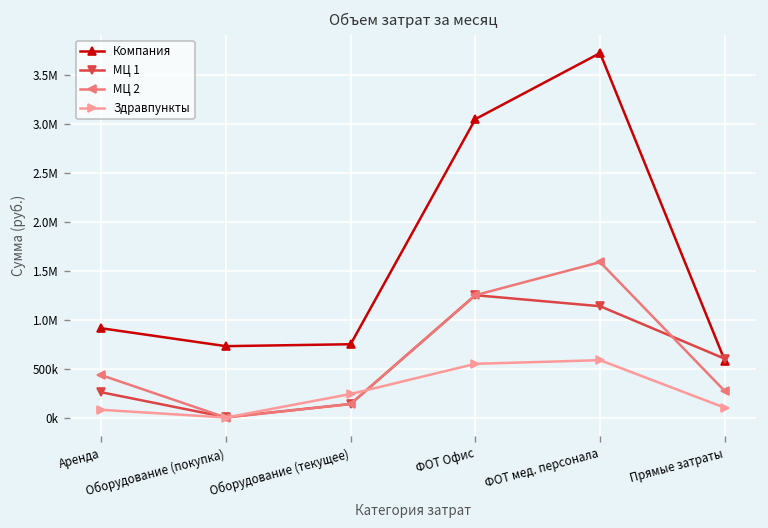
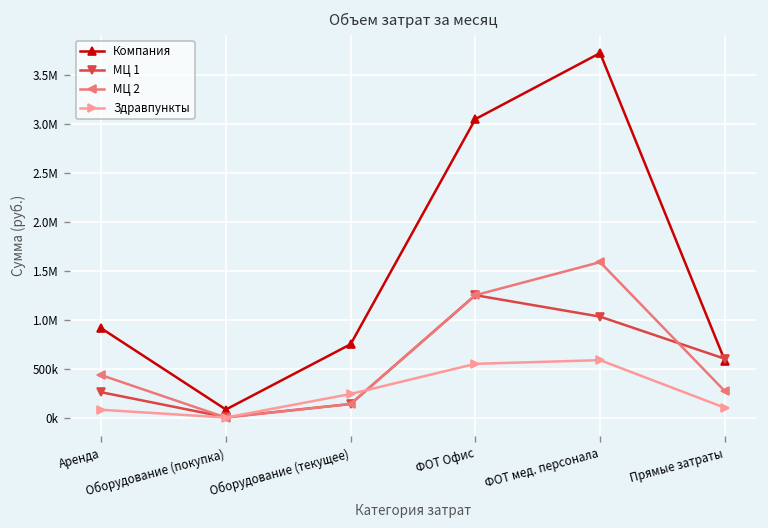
  {
    "Компания": {
      "Аренда": 900000,
-     "Оборудование (покупка)": 700000,
+     "Оборудование (покупка)": 100000,
      "Оборудование (текущее)": 700000,
      "ФОТ Офис": 3100000,
      "ФОТ мед. персонала": 3700000
    },
    "МЦ 1": {
      "Аренда": 300000,
-     "ФОТ мед. персонала": 1100000
+     "ФОТ мед. персонала": 1000000
    }
  }
